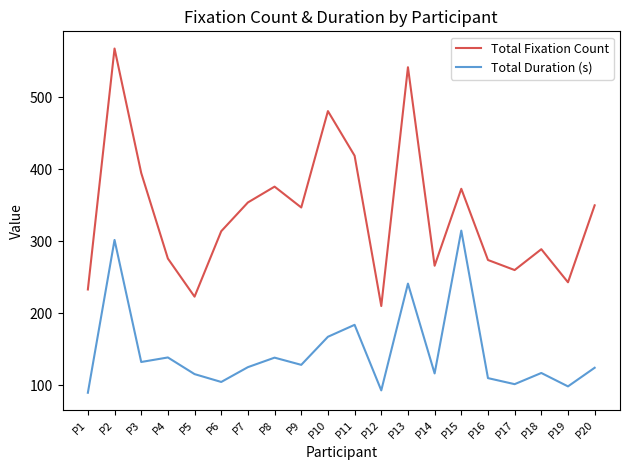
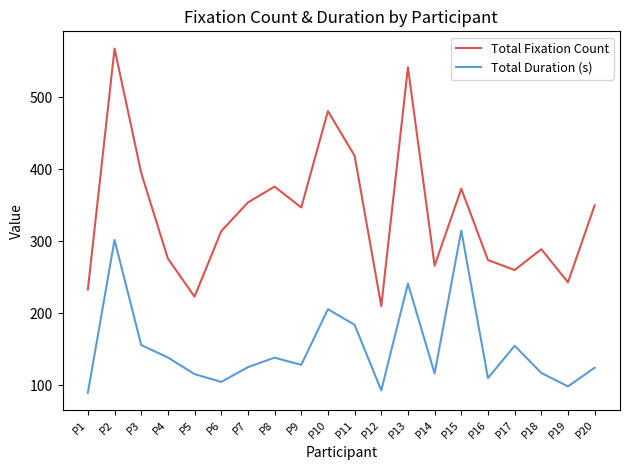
  {
    "Total Fixation Count": {
      "P1": 230,
      "P2": 570,
      "P3": 400,
      "P4": 280,
      "P5": 220,
      "P6": 310,
      "P7": 350,
      "P8": 380,
      "P9": 350,
      "P10": 480,
      "P11": 420,
      "P12": 210,
      "P13": 540,
      "P14": 270,
      "P15": 370,
      "P16": 270,
      "P17": 260,
      "P18": 290,
      "P19": 240,
      "P20": 350
    },
    "Total Duration (s)": {
      "P1": 90,
      "P2": 300,
-     "P3": 130,
+     "P3": 160,
      "P4": 140,
      "P5": 120,
      "P6": 100,
      "P7": 120,
      "P8": 140,
      "P9": 130,
-     "P10": 170,
+     "P10": 210,
      "P11": 180,
      "P12": 90,
      "P13": 240,
      "P14": 120,
      "P15": 310,
      "P16": 110,
-     "P17": 100,
+     "P17": 150,
      "P18": 120,
      "P19": 100,
      "P20": 120
    }
  }
